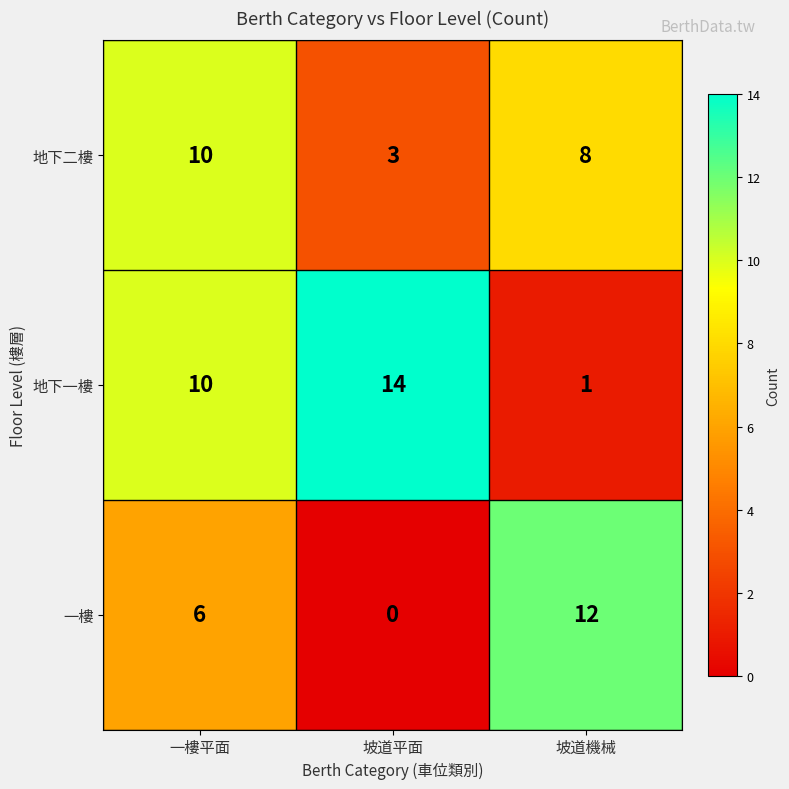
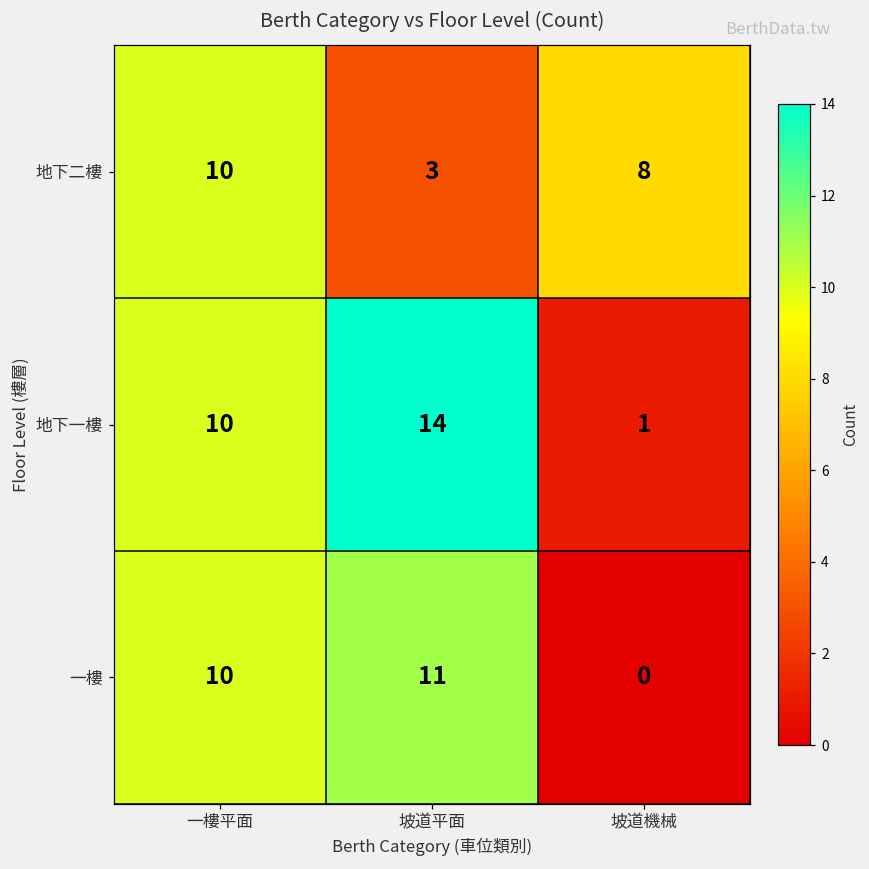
  {
    "地下二樓": {
      "一樓平面": 10,
      "坡道平面": 3,
      "坡道機械": 8
    },
    "地下一樓": {
      "一樓平面": 10,
      "坡道平面": 14,
      "坡道機械": 1
    },
    "一樓": {
-     "一樓平面": 6,
-     "坡道平面": 0,
-     "坡道機械": 12
+     "一樓平面": 10,
+     "坡道平面": 11,
+     "坡道機械": 0
    }
  }
